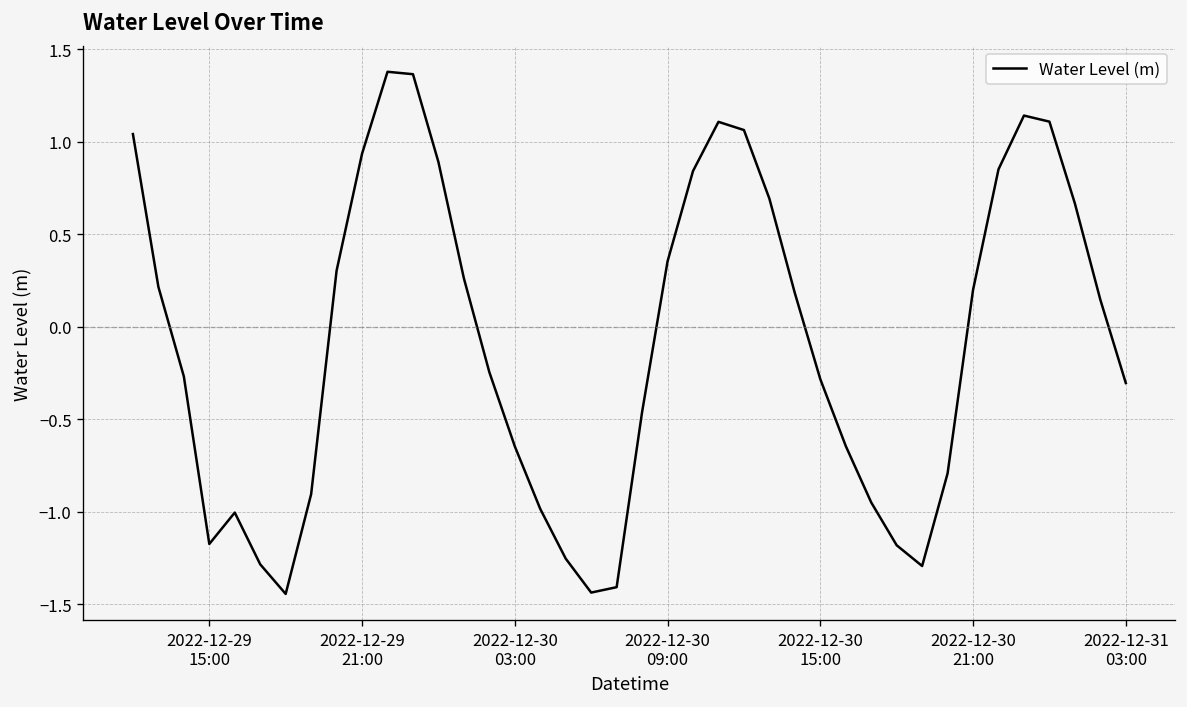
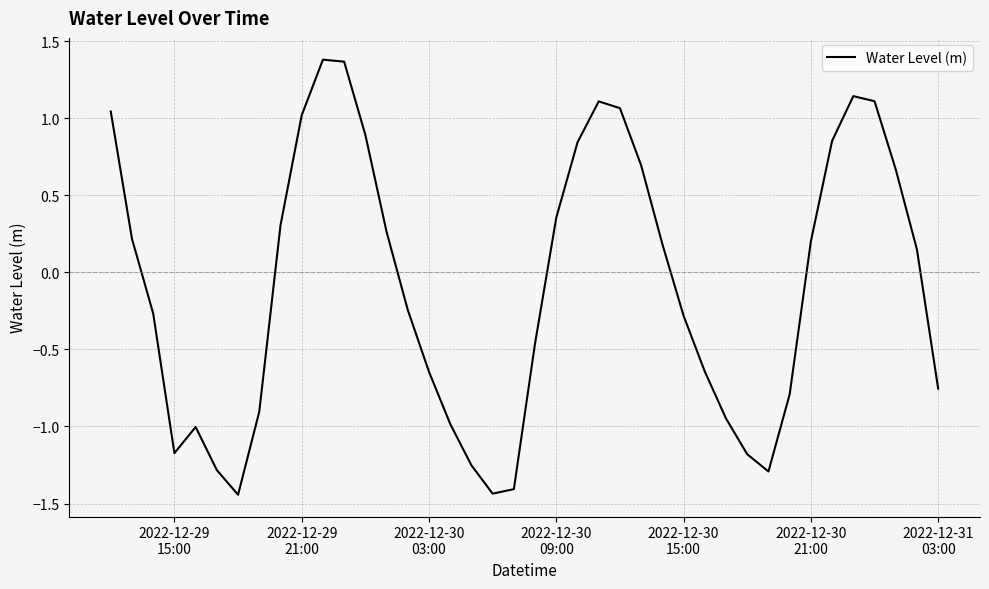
  {
    "2022-12-29 15:00": -1.17,
-   "2022-12-29 21:00": 0.94,
+   "2022-12-29 21:00": 1.02,
    "2022-12-30 03:00": -0.65,
    "2022-12-30 09:00": 0.35,
    "2022-12-30 15:00": -0.28,
    "2022-12-30 21:00": 0.20,
-   "2022-12-31 03:00": -0.30
+   "2022-12-31 03:00": -0.75
  }
